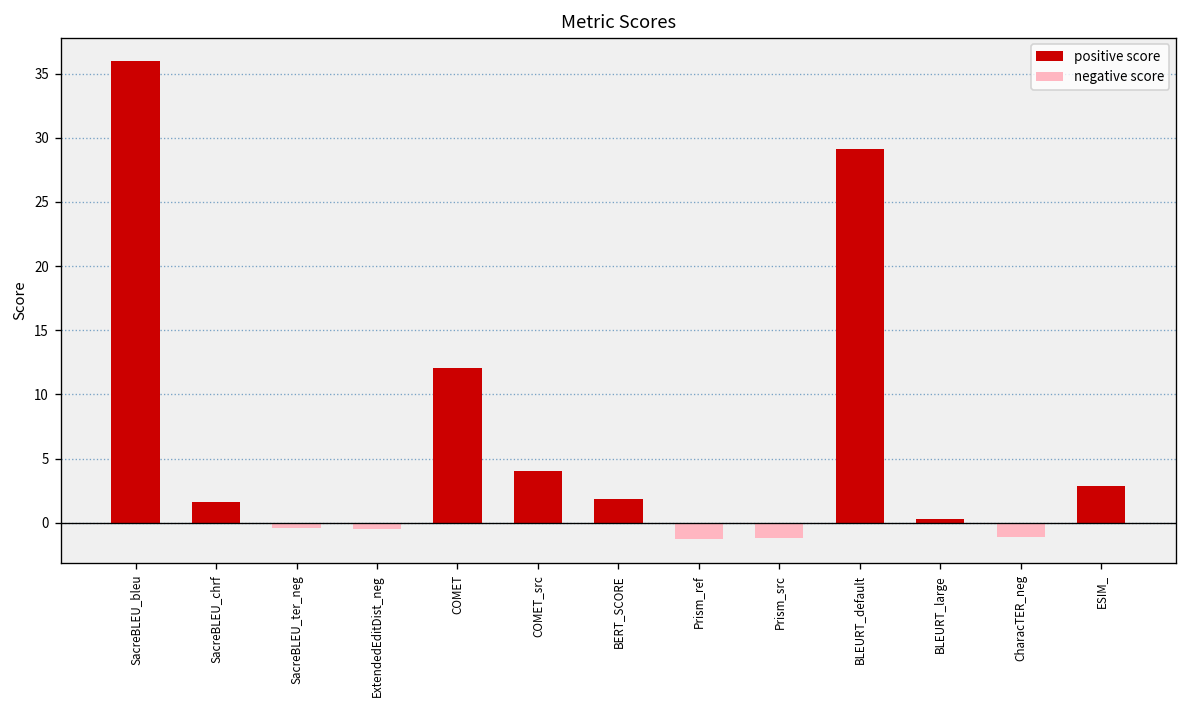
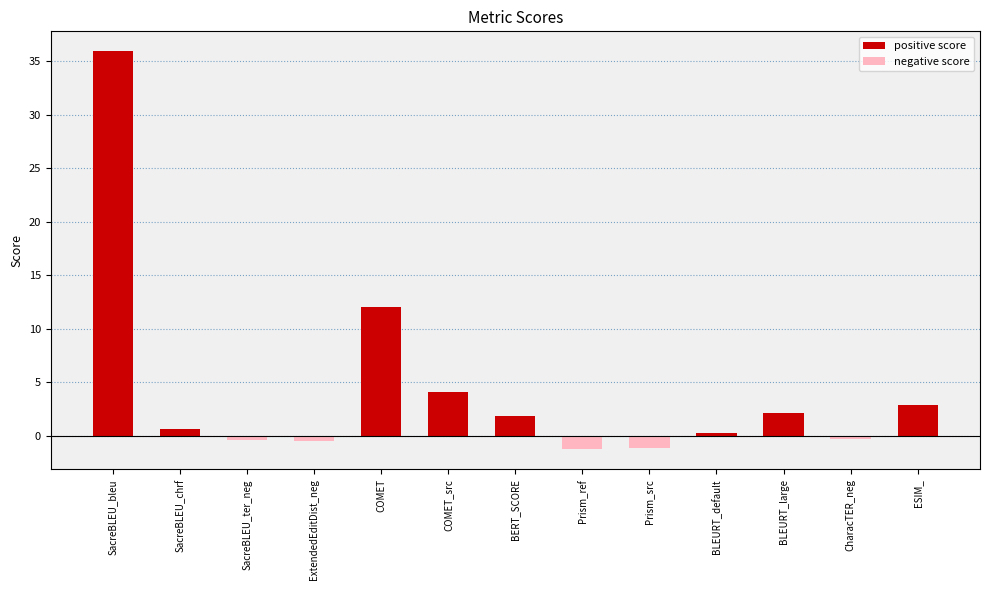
  {
    "SacreBLEU_bleu": 35.9,
-   "SacreBLEU_chrf": 1.6,
+   "SacreBLEU_chrf": 0.7,
    "SacreBLEU_ter_neg": -0.4,
    "ExtendedEditDist_neg": -0.5,
    "COMET": 12.0,
    "COMET_src": 4.0,
    "BERT_SCORE": 1.9,
    "Prism_ref": -1.3,
    "Prism_src": -1.2,
-   "BLEURT_default": 29.1,
-   "BLEURT_large": 0.3,
-   "CharacTER_neg": -1.2,
+   "BLEURT_default": 0.2,
+   "BLEURT_large": 2.2,
+   "CharacTER_neg": -0.3,
    "ESIM_": 2.9
  }
